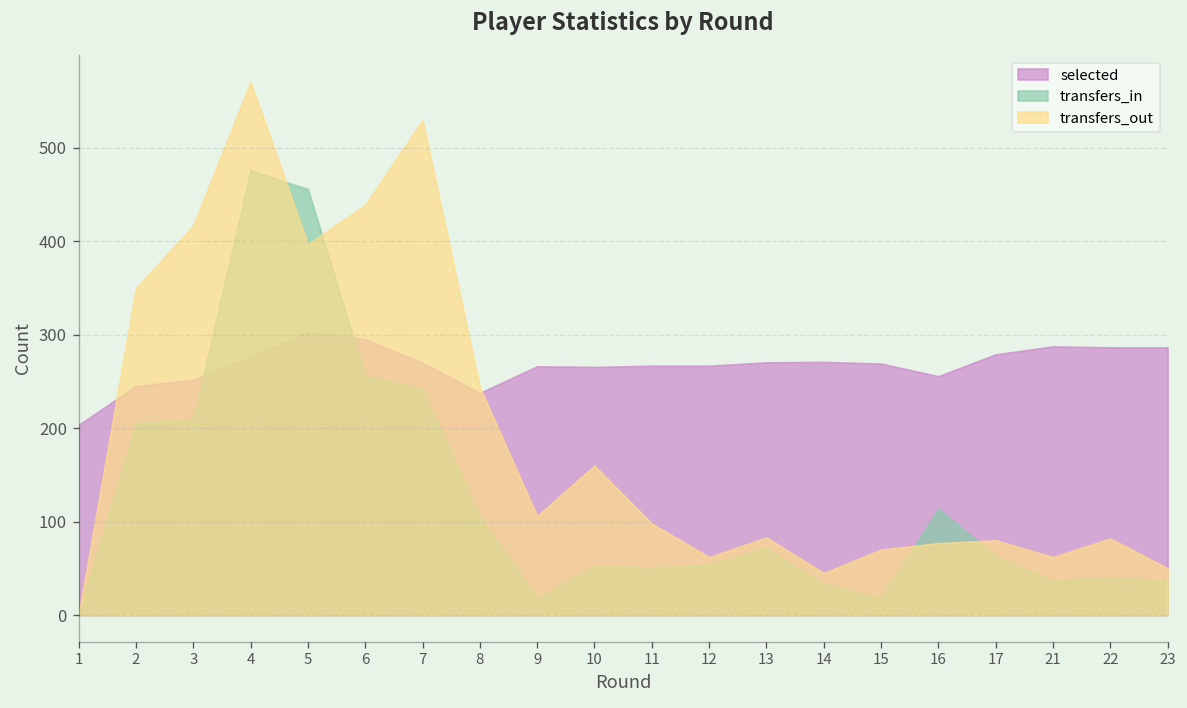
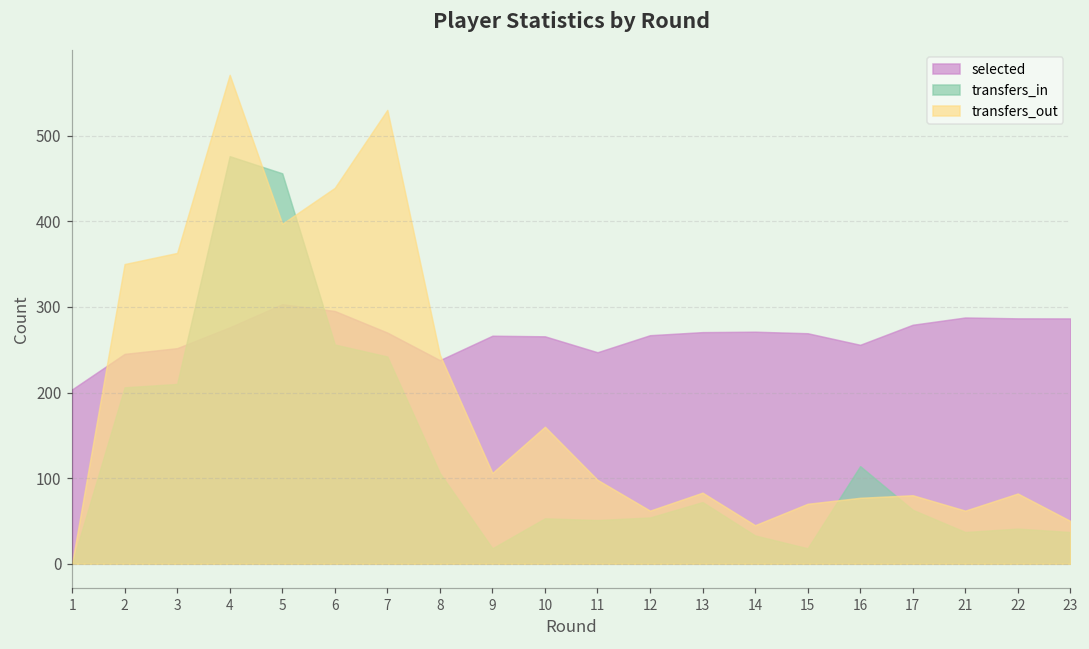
  {
    "selected": {
      "1": 200,
      "2": 250,
      "3": 250,
      "4": 280,
      "5": 300,
      "6": 300,
      "7": 270,
      "8": 240,
      "9": 270,
      "10": 270,
-     "11": 270,
+     "11": 250,
      "12": 270,
      "13": 270,
      "14": 270,
      "15": 270,
      "16": 260,
      "17": 280,
      "21": 290,
      "22": 290,
      "23": 290
    },
    "transfers_in": {
      "2": 210,
      "3": 210,
      "4": 480,
      "5": 460,
      "6": 260,
      "7": 240,
      "8": 110,
      "9": 20,
      "10": 50,
      "11": 50,
      "12": 50,
      "13": 70,
      "14": 30,
      "15": 20,
      "16": 110,
      "17": 60,
      "21": 40,
      "22": 40,
      "23": 40
    },
    "transfers_out": {
      "2": 350,
-     "3": 420,
+     "3": 360,
      "4": 570,
      "5": 400,
      "6": 440,
      "7": 530,
      "8": 240,
      "9": 110,
      "10": 160,
      "11": 100,
      "12": 60,
      "13": 80,
      "14": 50,
      "15": 70,
      "16": 80,
      "17": 80,
      "21": 60,
      "22": 80,
      "23": 50
    }
  }
